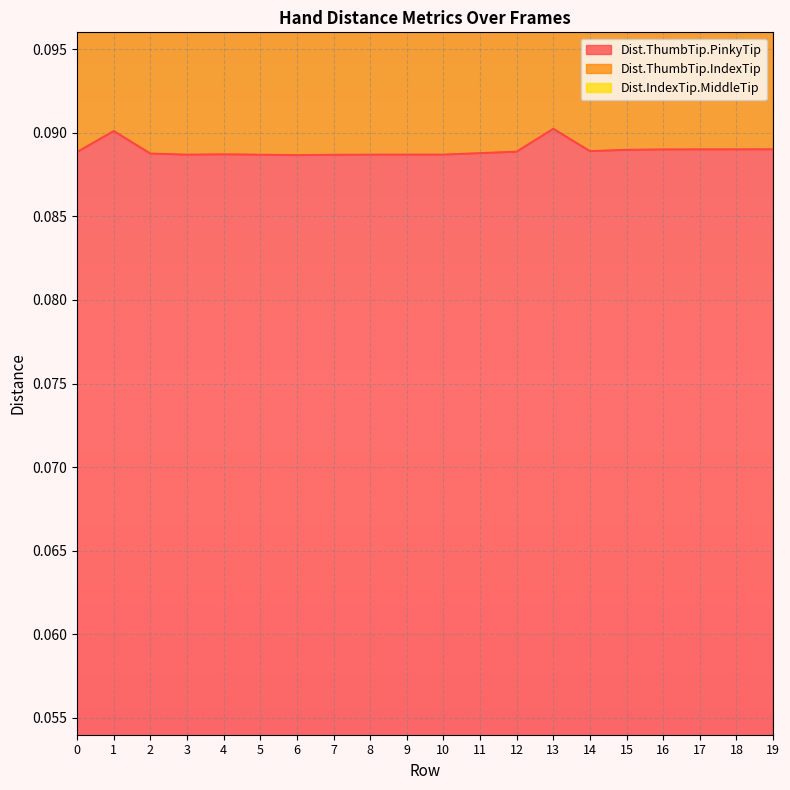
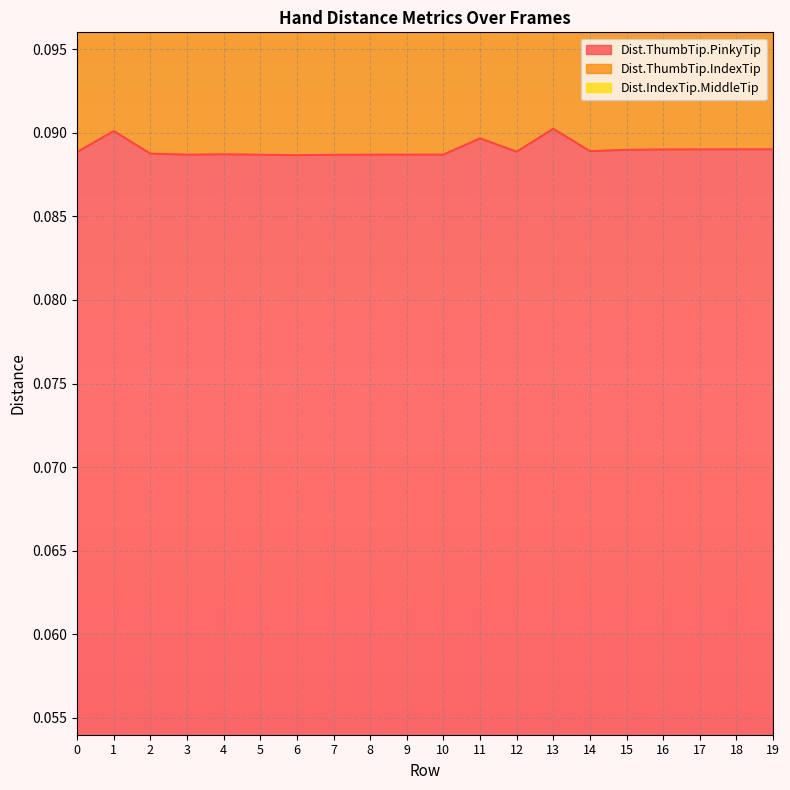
  {
    "Dist.ThumbTip.PinkyTip": {
      "0": 0.0888,
      "1": 0.0901,
      "2": 0.0887,
      "3": 0.0887,
      "4": 0.0887,
      "5": 0.0887,
      "6": 0.0887,
      "7": 0.0887,
      "8": 0.0887,
      "9": 0.0887,
      "10": 0.0887,
-     "11": 0.0888,
+     "11": 0.0897,
      "12": 0.0889,
      "13": 0.0902,
      "14": 0.0889,
      "15": 0.0890,
      "16": 0.0890,
      "17": 0.0890,
      "18": 0.0890,
      "19": 0.0890
    }
  }
